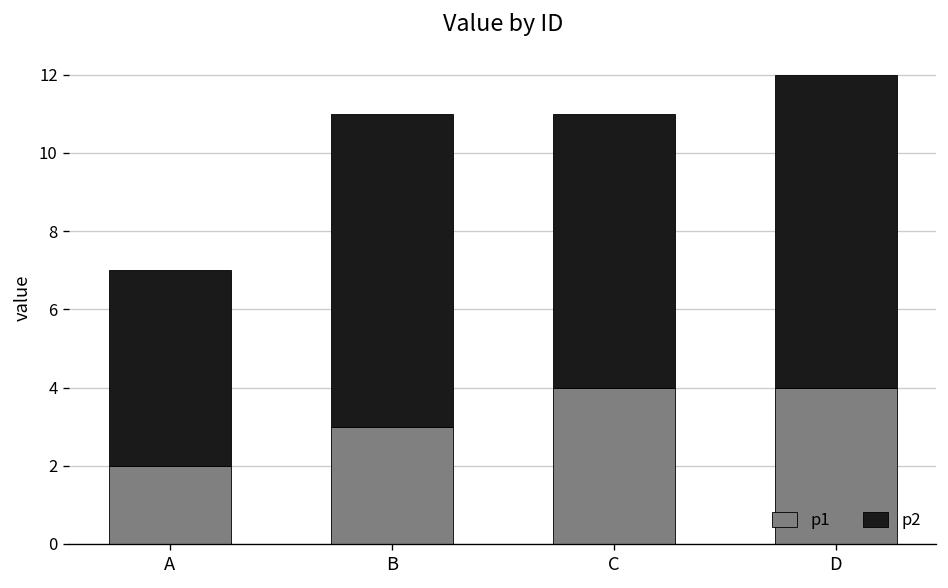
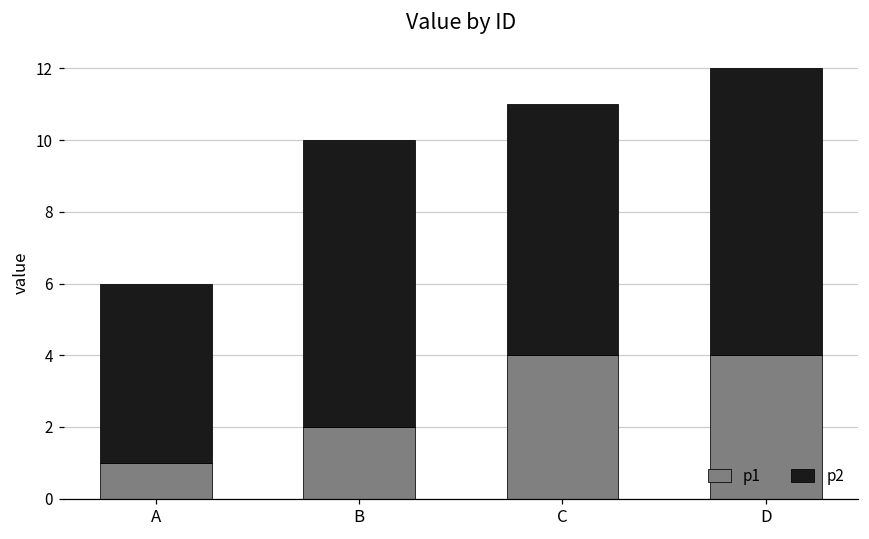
  {
    "p1": {
-     "A": 2,
-     "B": 3,
+     "A": 1,
+     "B": 2,
      "C": 4,
      "D": 4
    },
    "p2": {
      "A": 5,
      "B": 8,
      "C": 7,
      "D": 8
    }
  }
